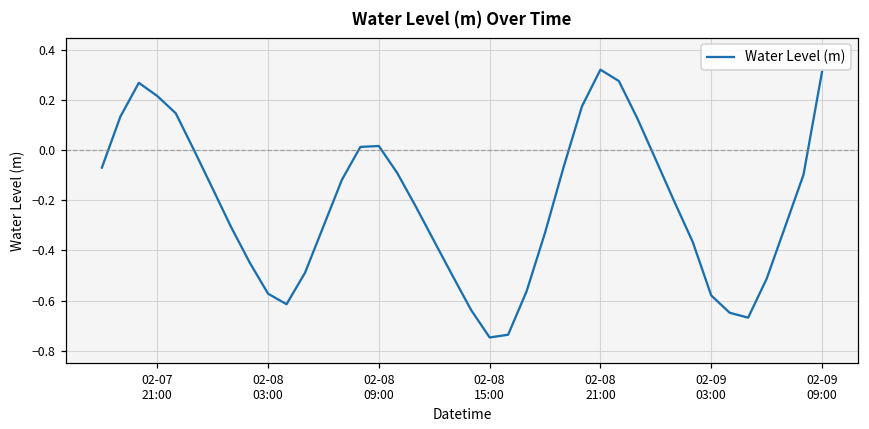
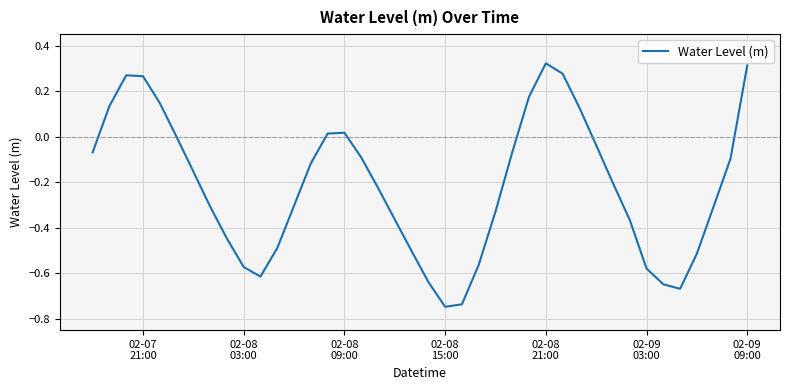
  {
-   "02-07 21:00": 0.22,
+   "02-07 21:00": 0.27,
    "02-08 03:00": -0.57,
    "02-08 09:00": 0.02,
    "02-08 15:00": -0.75,
    "02-08 21:00": 0.32,
    "02-09 03:00": -0.58,
    "02-09 09:00": 0.31
  }
